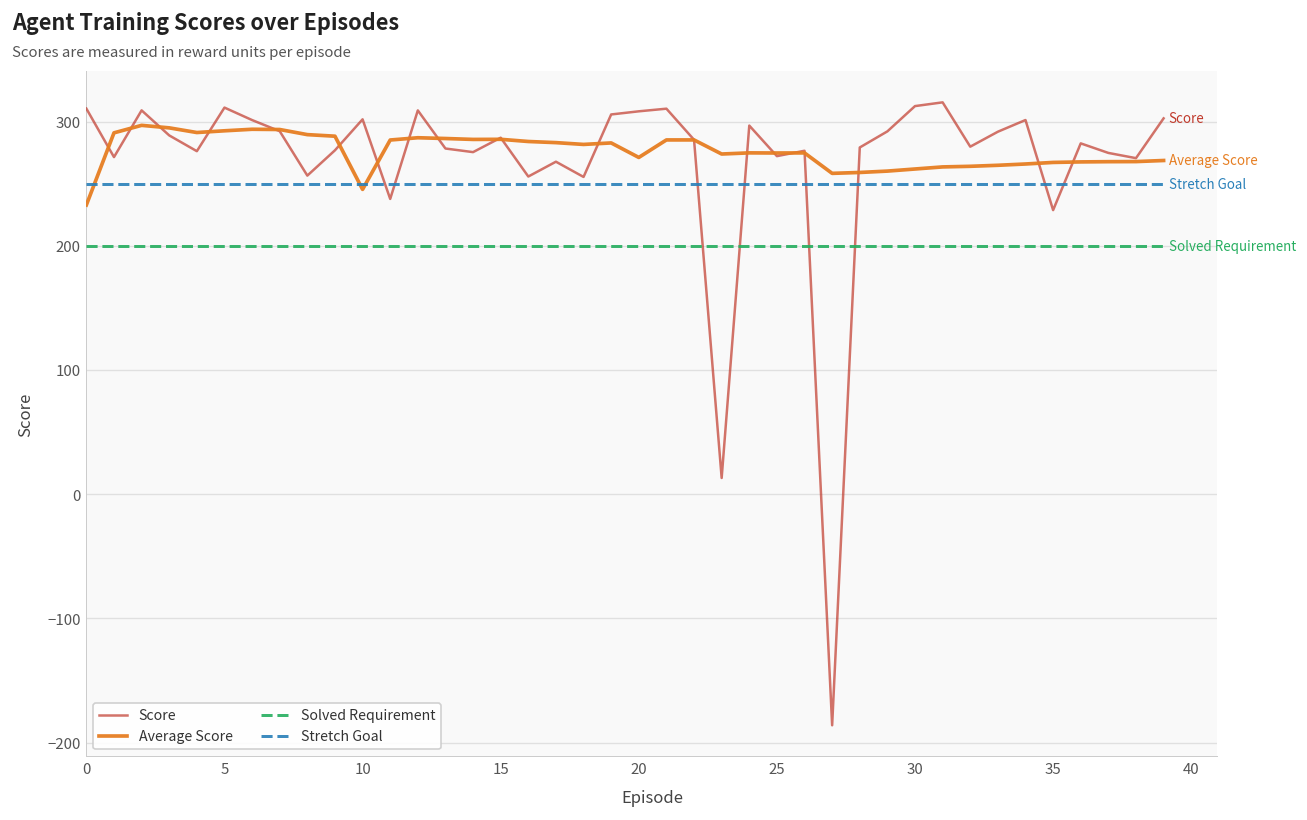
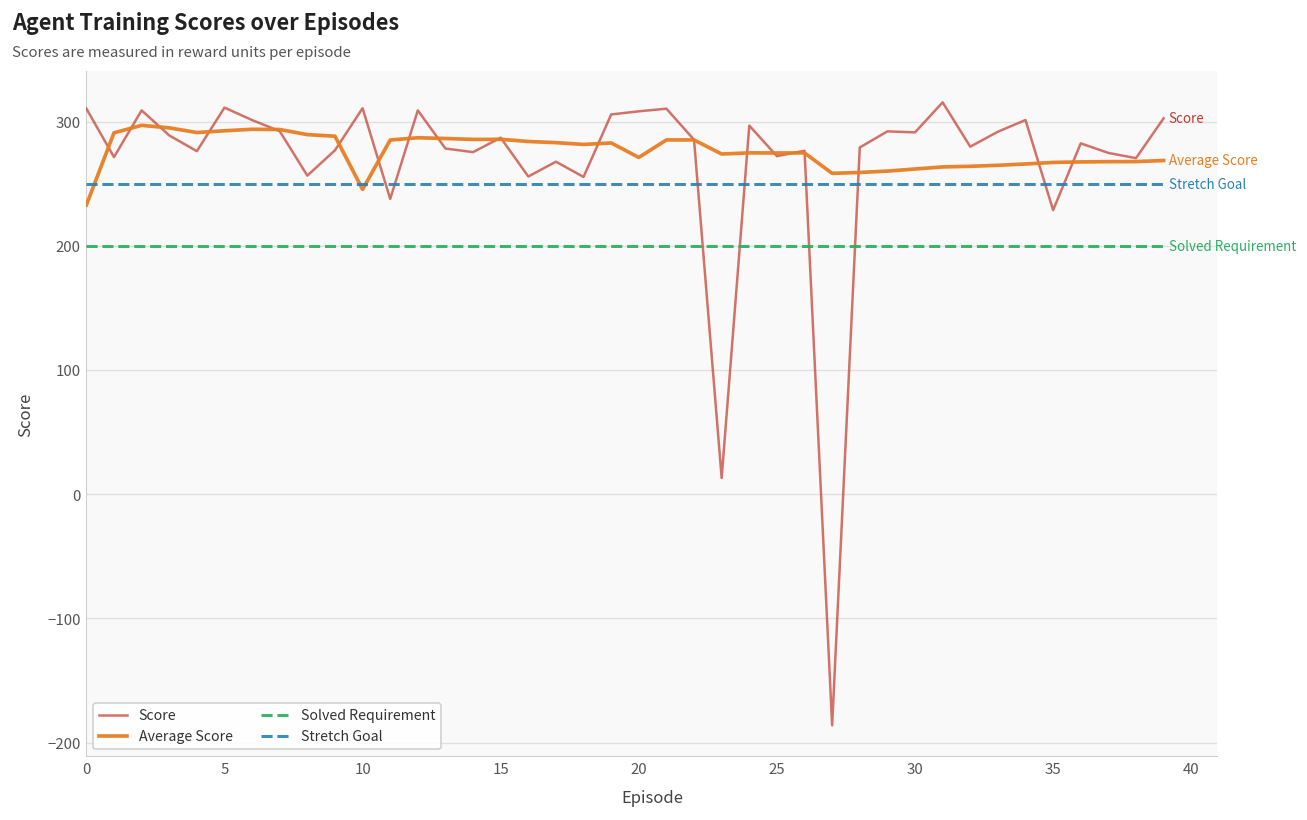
  {
    "Score": {
      "0": 311,
      "5": 312,
-     "10": 302,
+     "10": 311,
      "20": 309,
      "25": 272,
-     "30": 313,
+     "30": 292,
      "35": 229
    },
    "Average Score": {
      "0": 233,
      "5": 293,
      "10": 246,
      "20": 271,
      "25": 275,
      "30": 262,
      "35": 267
    },
    "Solved Requirement": {
      "0": 200,
      "5": 200,
      "10": 200,
      "15": 200,
      "20": 200,
      "25": 200,
      "30": 200,
      "35": 200
    },
    "Stretch Goal": {
      "0": 250,
      "5": 250,
      "10": 250,
      "15": 250,
      "20": 250,
      "25": 250,
      "30": 250,
      "35": 250
    }
  }
